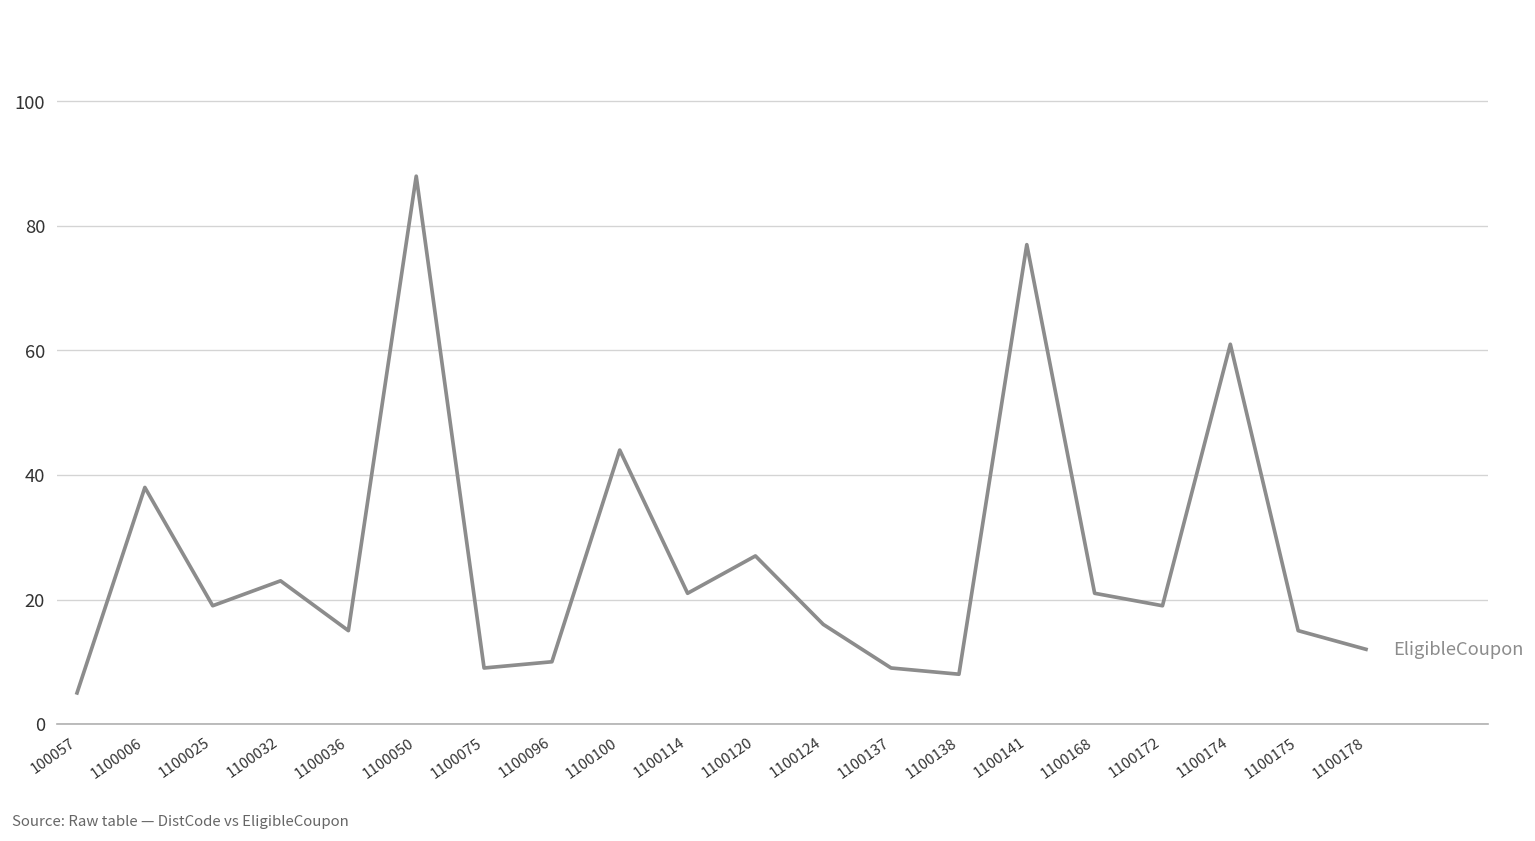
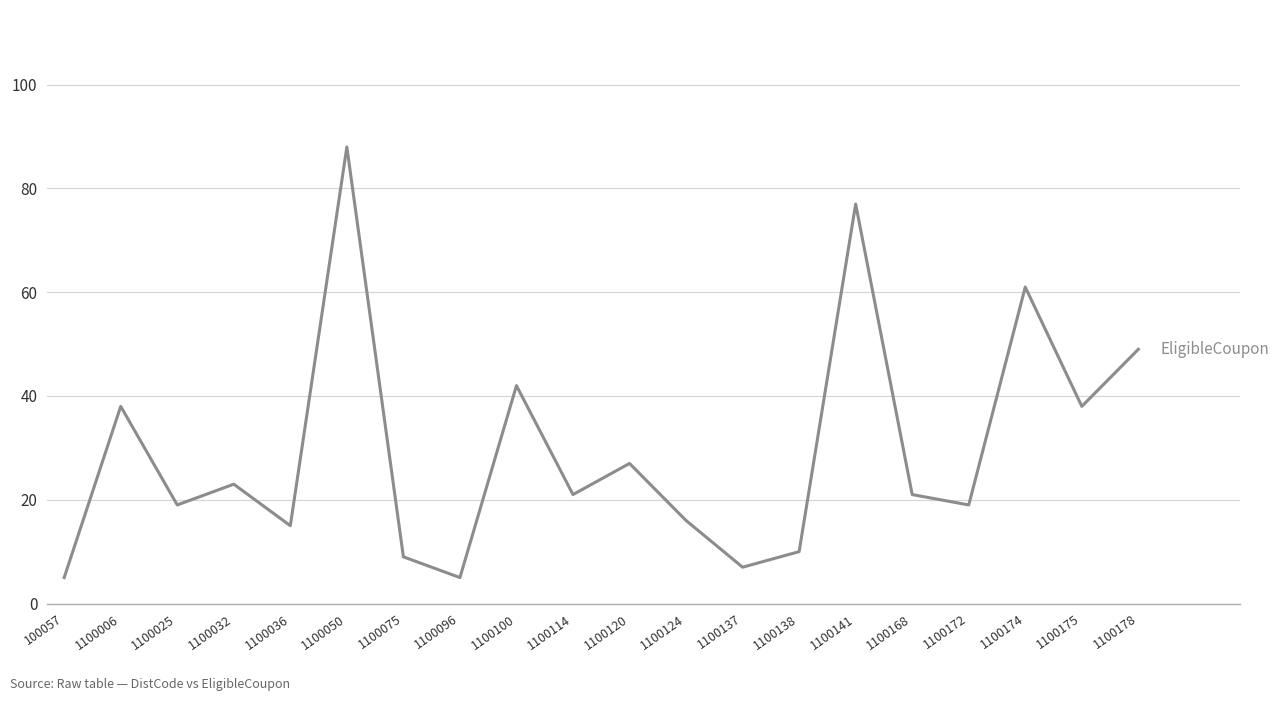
  {
    "100057": 5,
    "1100006": 38,
    "1100025": 19,
    "1100032": 23,
    "1100036": 15,
    "1100050": 88,
    "1100075": 9,
-   "1100096": 10,
-   "1100100": 44,
+   "1100096": 5,
+   "1100100": 42,
    "1100114": 21,
    "1100120": 27,
    "1100124": 16,
-   "1100137": 9,
-   "1100138": 8,
+   "1100137": 7,
+   "1100138": 10,
    "1100141": 77,
    "1100168": 21,
    "1100172": 19,
    "1100174": 61,
-   "1100175": 15,
-   "1100178": 12
+   "1100175": 38,
+   "1100178": 49
  }
